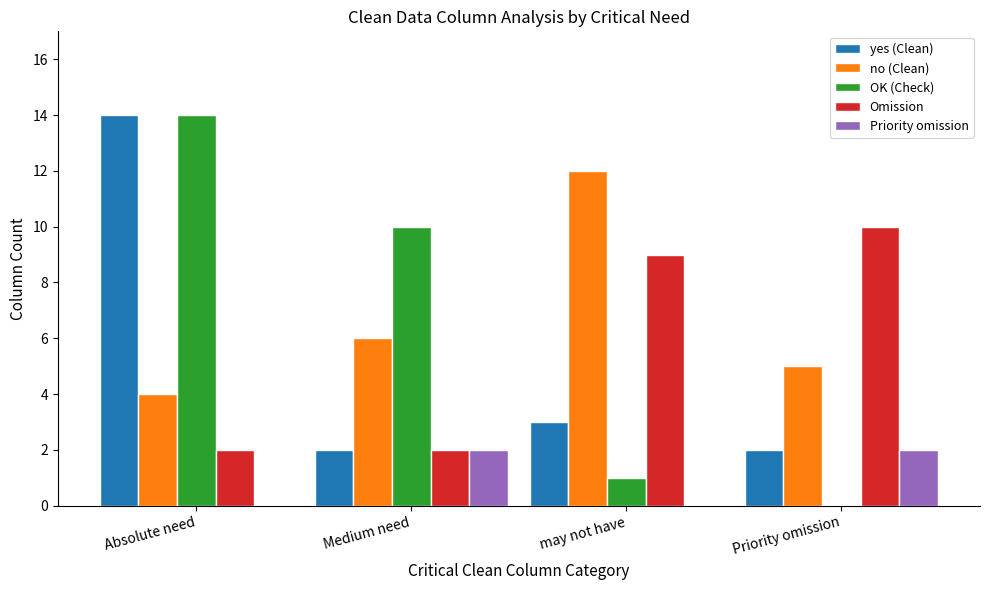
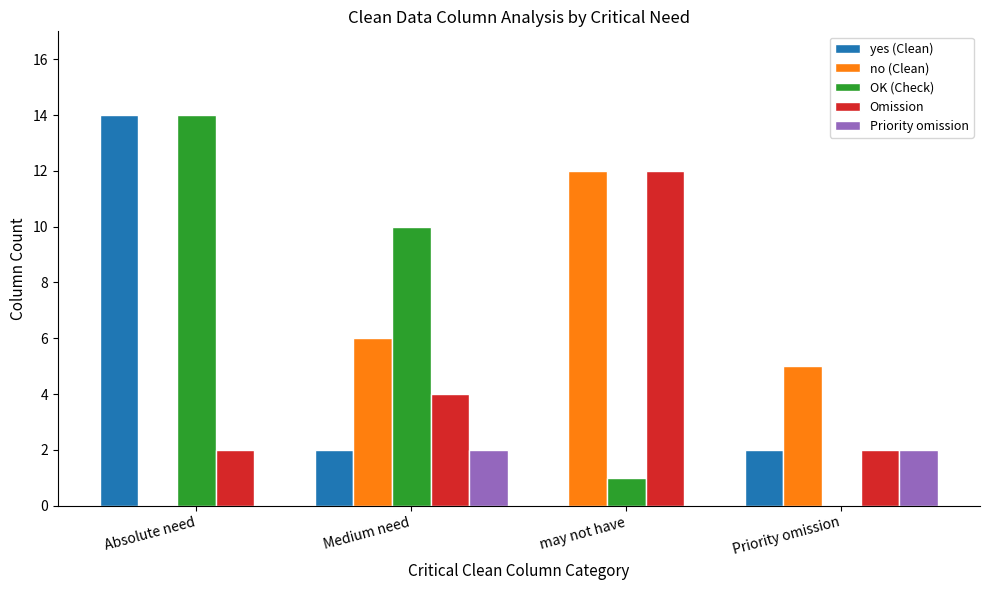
  {
    "yes (Clean)": {
      "Absolute need": 14,
      "Medium need": 2,
-     "may not have": 3,
+     "may not have": 0,
      "Priority omission": 2
    },
    "no (Clean)": {
-     "Absolute need": 4,
+     "Absolute need": 0,
      "Medium need": 6,
      "may not have": 12,
      "Priority omission": 5
    },
    "OK (Check)": {
      "Absolute need": 14,
      "Medium need": 10,
      "may not have": 1,
      "Priority omission": 0
    },
    "Omission": {
      "Absolute need": 2,
-     "Medium need": 2,
-     "may not have": 9,
-     "Priority omission": 10
+     "Medium need": 4,
+     "may not have": 12,
+     "Priority omission": 2
    },
    "Priority omission": {
      "Absolute need": 0,
      "Medium need": 2,
      "may not have": 0,
      "Priority omission": 2
    }
  }
